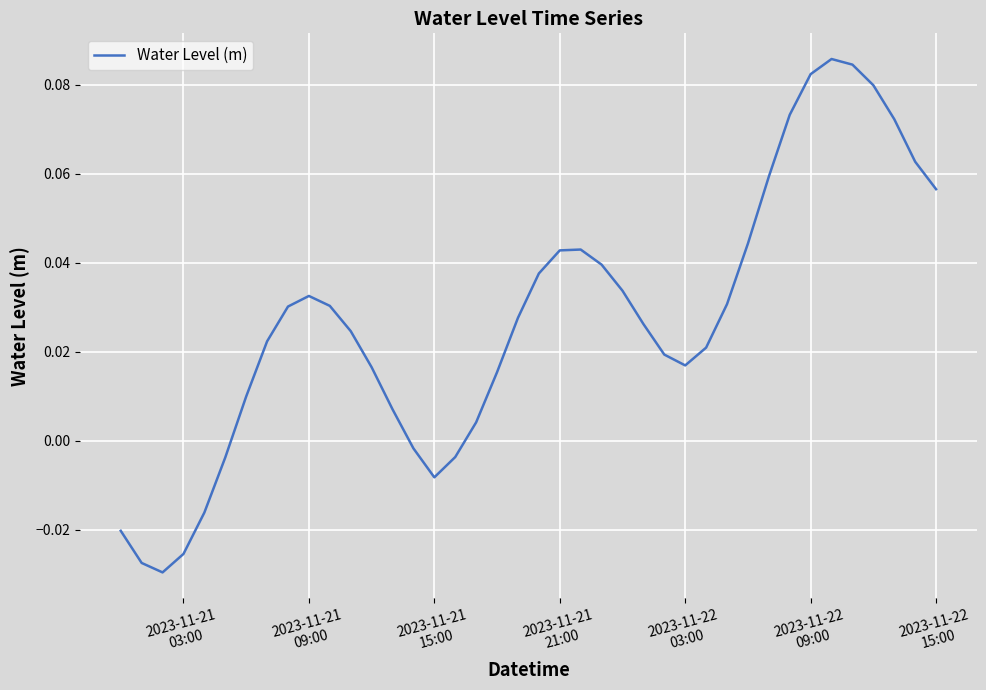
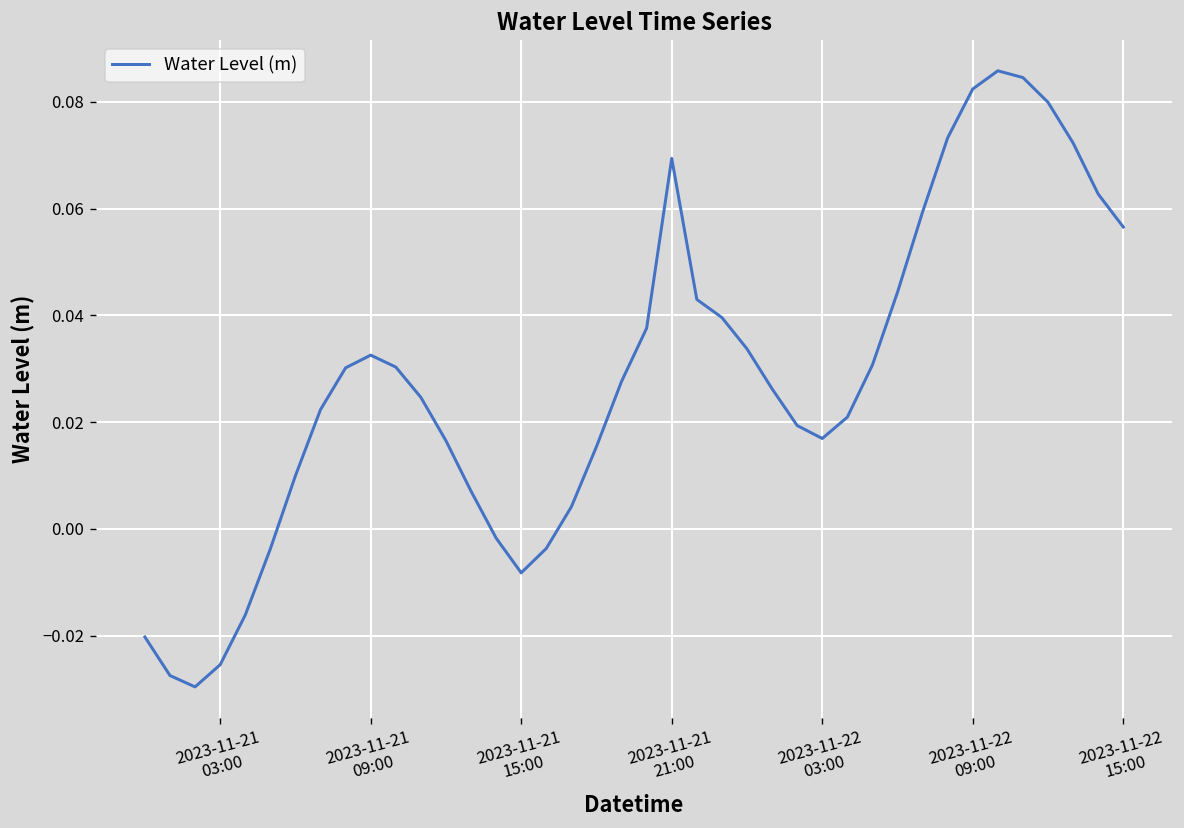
  {
    "2023-11-21 03:00": -0.025,
    "2023-11-21 09:00": 0.033,
    "2023-11-21 15:00": -0.008,
-   "2023-11-21 21:00": 0.043,
+   "2023-11-21 21:00": 0.069,
    "2023-11-22 03:00": 0.017,
    "2023-11-22 09:00": 0.082,
    "2023-11-22 15:00": 0.057
  }
